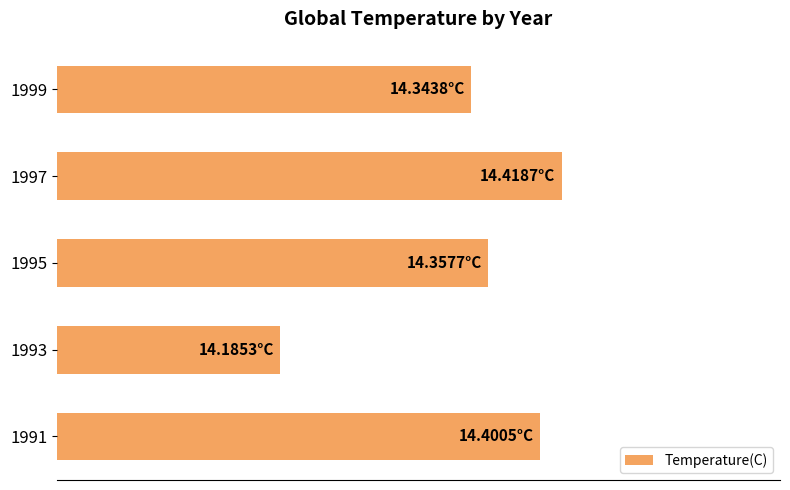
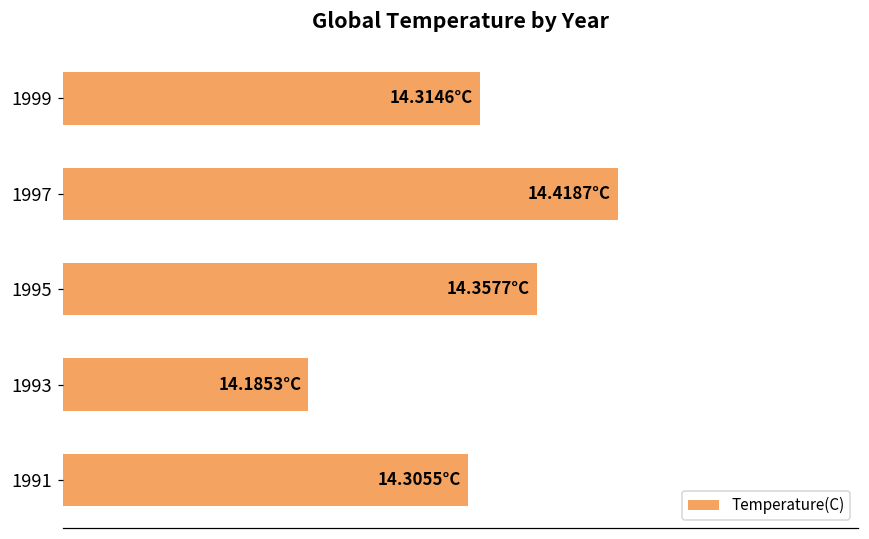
  {
-   "1999": "14.3438°C",
+   "1999": "14.3146°C",
    "1997": "14.4187°C",
    "1995": "14.3577°C",
    "1993": "14.1853°C",
-   "1991": "14.4005°C"
+   "1991": "14.3055°C"
  }
